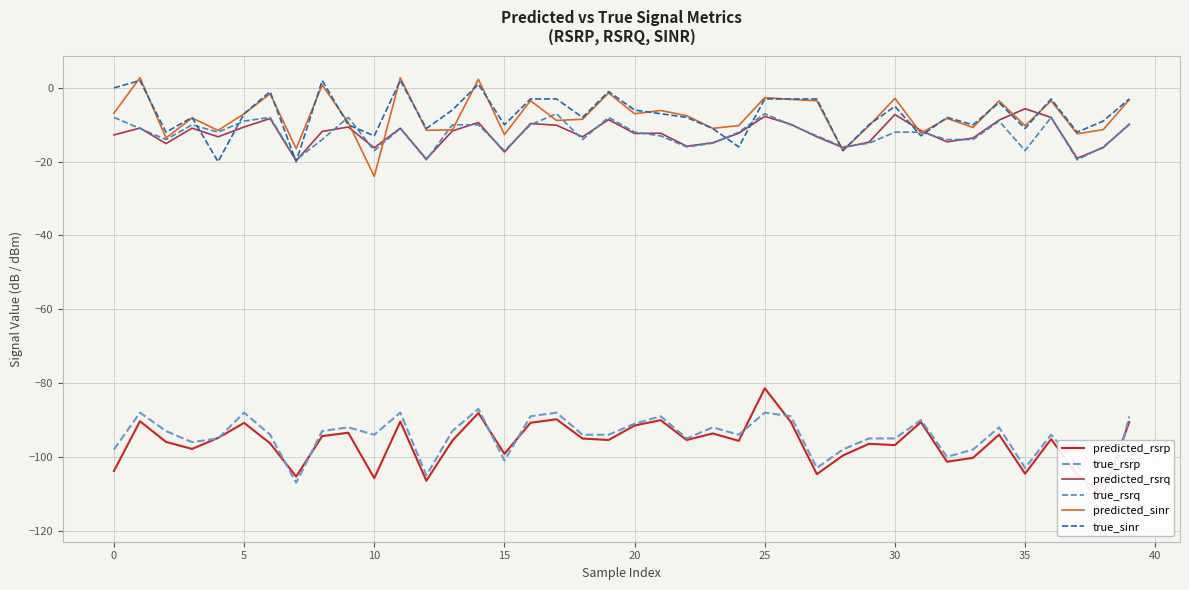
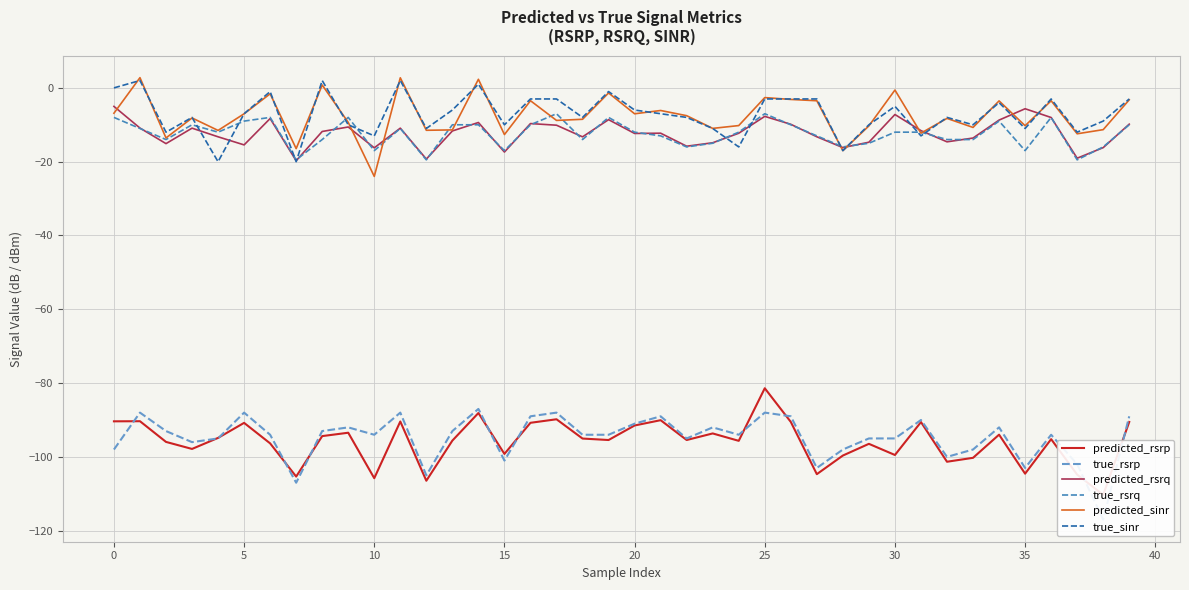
  {
    "predicted_rsrp": {
-     "0": -104,
+     "0": -90,
      "5": -91,
      "10": -106,
      "15": -99,
      "25": -81,
-     "30": -97,
+     "30": -99,
      "35": -105
    },
    "predicted_rsrq": {
-     "0": -13,
-     "5": -11,
+     "0": -5,
+     "5": -15,
      "10": -16,
      "25": -8,
      "30": -7,
      "35": -6
    },
    "predicted_sinr": {
      "0": -7,
      "10": -24,
      "15": -13,
      "20": -7,
-     "30": -3,
+     "30": -1,
      "35": -10
    }
  }
